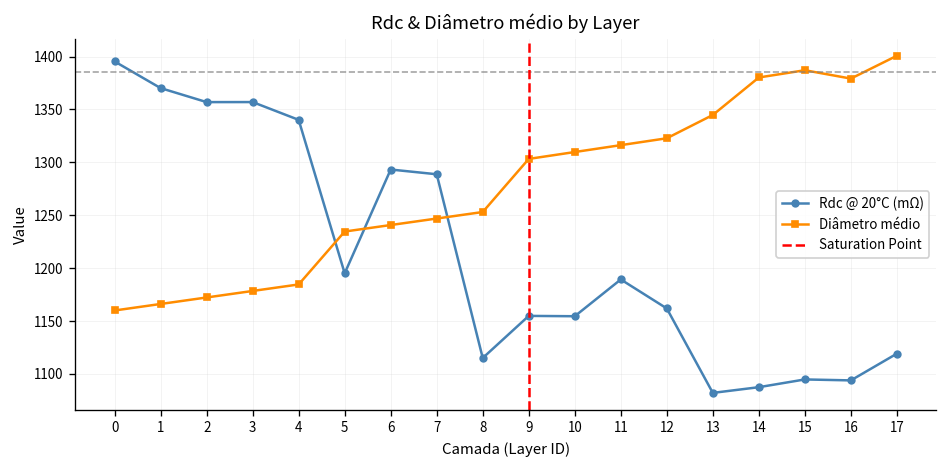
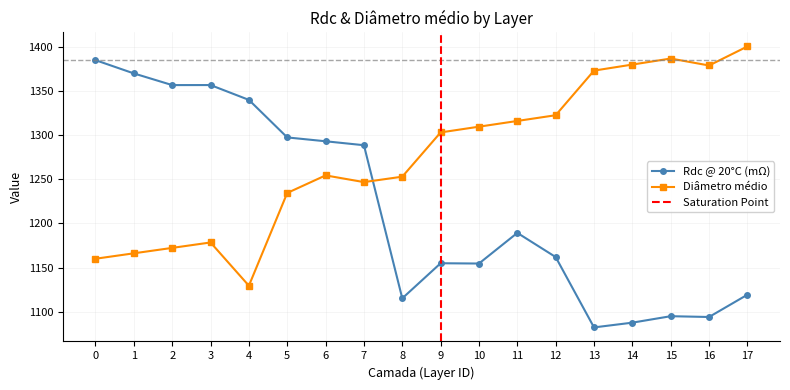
  {
    "Rdc @ 20°C (mΩ)": {
-     "0": 1400,
+     "0": 1390,
      "1": 1370,
      "2": 1360,
      "3": 1360,
      "4": 1340,
-     "5": 1200,
+     "5": 1300,
      "6": 1290,
      "7": 1290,
      "8": 1120,
      "9": 1150,
      "10": 1150,
      "11": 1190,
      "12": 1160,
      "13": 1080,
      "14": 1090,
      "15": 1090,
      "16": 1090,
      "17": 1120
    },
    "Diâmetro médio": {
      "0": 1160,
      "1": 1170,
      "2": 1170,
      "3": 1180,
-     "4": 1180,
+     "4": 1130,
      "5": 1230,
-     "6": 1240,
+     "6": 1250,
      "7": 1250,
      "8": 1250,
      "9": 1300,
      "10": 1310,
      "11": 1320,
      "12": 1320,
-     "13": 1340,
+     "13": 1370,
      "14": 1380,
      "15": 1390,
      "16": 1380,
      "17": 1400
    }
  }
